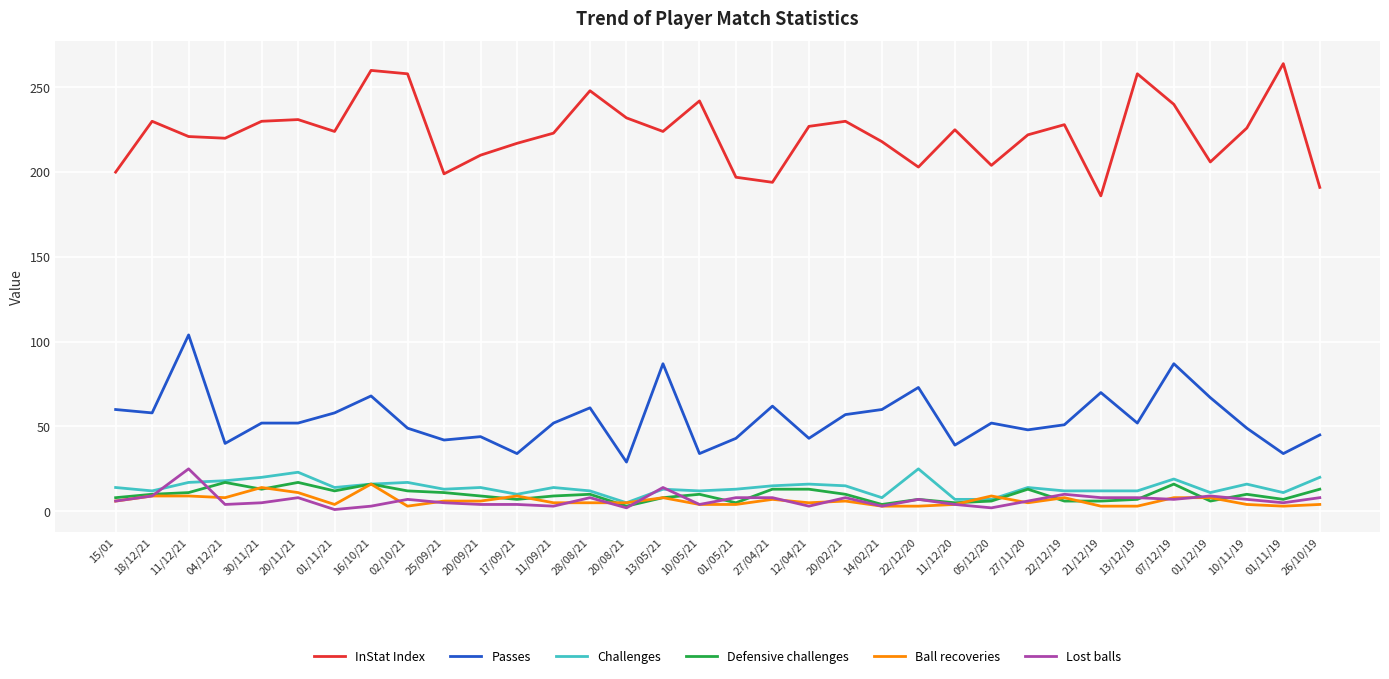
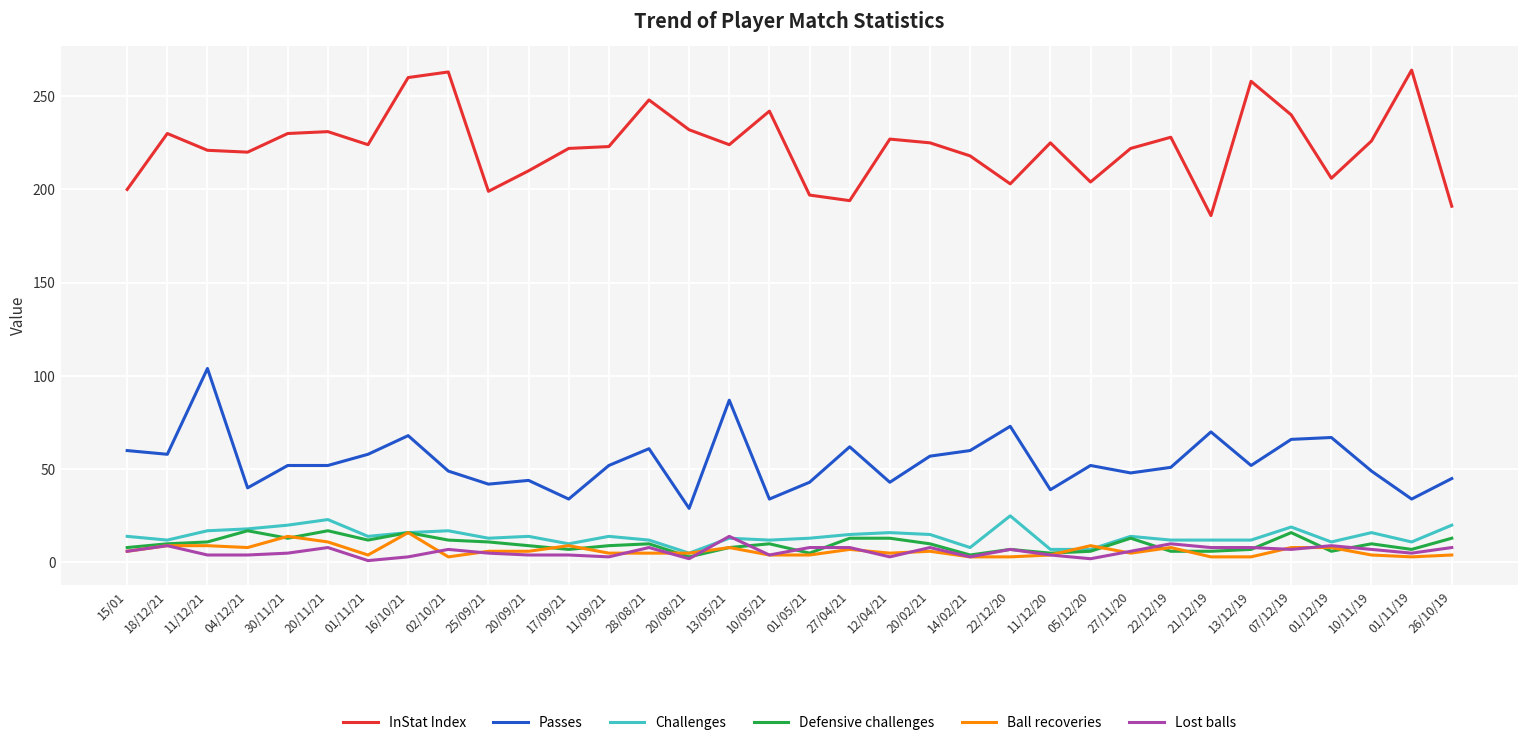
  {
    "InStat Index": {
      "15/01": 200,
      "18/12/21": 230,
      "11/12/21": 221,
      "04/12/21": 220,
      "30/11/21": 230,
      "20/11/21": 231,
      "01/11/21": 224,
      "16/10/21": 260,
-     "02/10/21": 258,
+     "02/10/21": 263,
      "25/09/21": 199,
      "20/09/21": 210,
-     "17/09/21": 217,
+     "17/09/21": 222,
      "11/09/21": 223,
      "28/08/21": 248,
      "20/08/21": 232,
      "13/05/21": 224,
      "10/05/21": 242,
      "01/05/21": 197,
      "27/04/21": 194,
      "12/04/21": 227,
-     "20/02/21": 230,
+     "20/02/21": 225,
      "14/02/21": 218,
      "22/12/20": 203,
      "11/12/20": 225,
      "05/12/20": 204,
      "27/11/20": 222,
      "22/12/19": 228,
      "21/12/19": 186,
      "13/12/19": 258,
      "07/12/19": 240,
      "01/12/19": 206,
      "10/11/19": 226,
      "01/11/19": 264,
      "26/10/19": 191
    },
    "Passes": {
      "15/01": 60,
      "18/12/21": 58,
      "11/12/21": 104,
      "04/12/21": 40,
      "30/11/21": 52,
      "20/11/21": 52,
      "01/11/21": 58,
      "16/10/21": 68,
      "02/10/21": 49,
      "25/09/21": 42,
      "20/09/21": 44,
      "17/09/21": 34,
      "11/09/21": 52,
      "28/08/21": 61,
      "20/08/21": 29,
      "13/05/21": 87,
      "10/05/21": 34,
      "01/05/21": 43,
      "27/04/21": 62,
      "12/04/21": 43,
      "20/02/21": 57,
      "14/02/21": 60,
      "22/12/20": 73,
      "11/12/20": 39,
      "05/12/20": 52,
      "27/11/20": 48,
      "22/12/19": 51,
      "21/12/19": 70,
      "13/12/19": 52,
-     "07/12/19": 87,
+     "07/12/19": 66,
      "01/12/19": 67,
      "10/11/19": 49,
      "01/11/19": 34,
      "26/10/19": 45
    },
    "Challenges": {
      "15/01": 14,
      "18/12/21": 12,
      "11/12/21": 17,
      "30/11/21": 20,
      "20/11/21": 23,
      "01/11/21": 14,
      "02/10/21": 17,
      "25/09/21": 13,
      "20/09/21": 14,
      "11/09/21": 14,
      "28/08/21": 12,
      "10/05/21": 12,
      "01/05/21": 13,
      "27/04/21": 15,
      "12/04/21": 16,
      "20/02/21": 15,
      "14/02/21": 8,
      "22/12/20": 25,
      "11/12/20": 7,
      "22/12/19": 12,
      "21/12/19": 12,
      "13/12/19": 12,
      "07/12/19": 19,
      "01/12/19": 11,
      "10/11/19": 16,
      "01/11/19": 11,
      "26/10/19": 20
    },
    "Defensive challenges": {
      "15/01": 8,
      "11/12/21": 11,
      "20/11/21": 17,
      "01/11/21": 12,
      "02/10/21": 12,
      "25/09/21": 11,
      "20/09/21": 9,
      "17/09/21": 7,
      "11/09/21": 9,
      "28/08/21": 10,
      "10/05/21": 10,
      "27/04/21": 13,
      "12/04/21": 13,
      "20/02/21": 10,
      "22/12/19": 6,
      "21/12/19": 6,
      "07/12/19": 16,
      "01/12/19": 6,
      "10/11/19": 10,
      "01/11/19": 7,
      "26/10/19": 13
    },
    "Ball recoveries": {
      "11/12/21": 9,
      "04/12/21": 8,
      "20/11/21": 11,
      "01/11/21": 4,
      "02/10/21": 3,
      "20/09/21": 6,
      "11/09/21": 5,
      "28/08/21": 5,
      "12/04/21": 5,
      "20/02/21": 6,
      "22/12/20": 3,
      "05/12/20": 9,
      "22/12/19": 8,
      "21/12/19": 3,
      "13/12/19": 3,
      "10/11/19": 4,
      "01/11/19": 3,
      "26/10/19": 4
    },
    "Lost balls": {
-     "11/12/21": 25,
+     "11/12/21": 4,
      "04/12/21": 4,
      "30/11/21": 5,
      "20/11/21": 8,
      "01/11/21": 1,
      "16/10/21": 3,
      "02/10/21": 7,
      "20/09/21": 4,
      "17/09/21": 4,
      "11/09/21": 3,
      "28/08/21": 8,
      "01/05/21": 8,
      "12/04/21": 3,
      "20/02/21": 8,
      "05/12/20": 2,
      "22/12/19": 10,
      "21/12/19": 8,
      "10/11/19": 7,
      "01/11/19": 5,
      "26/10/19": 8
    }
  }
